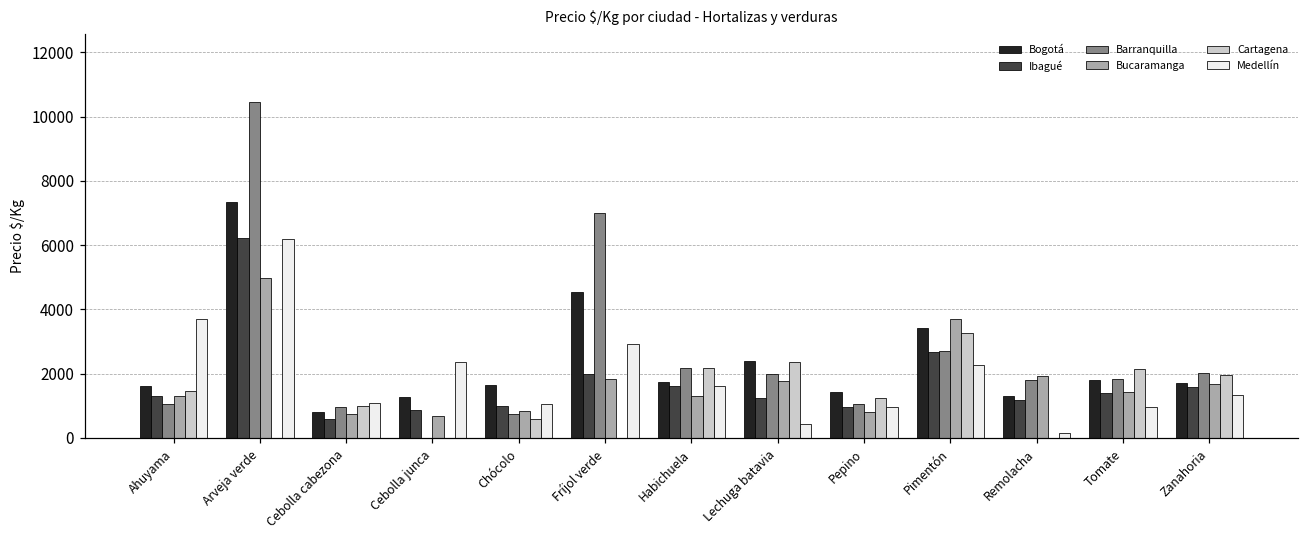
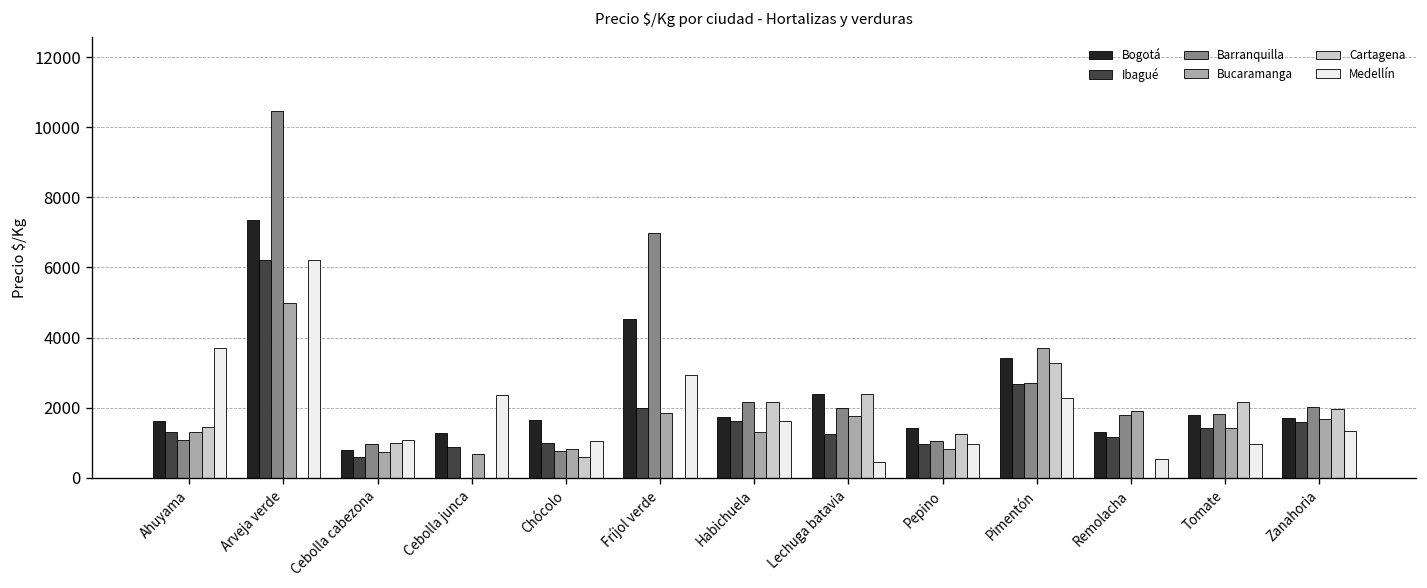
  {
    "Medellín": {
      "Ahuyama": 3700,
      "Arveja verde": 6200,
      "Cebolla cabezona": 1100,
      "Cebolla junca": 2400,
      "Chócolo": 1000,
      "Fríjol verde": 2900,
      "Habichuela": 1600,
      "Lechuga batavia": 400,
      "Pepino": 1000,
      "Pimentón": 2300,
-     "Remolacha": 100,
+     "Remolacha": 600,
      "Tomate": 1000,
      "Zanahoria": 1300
    }
  }
